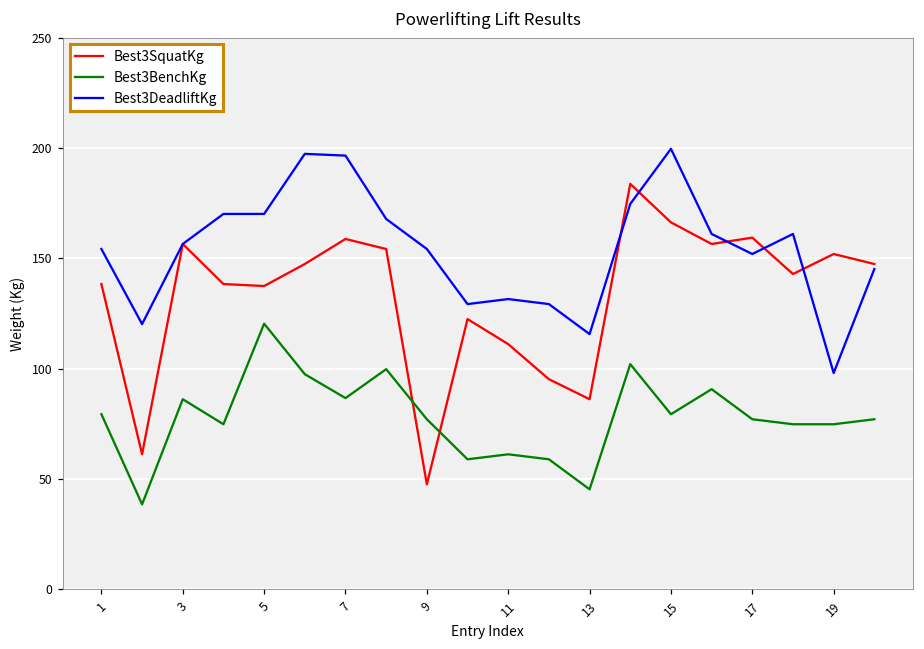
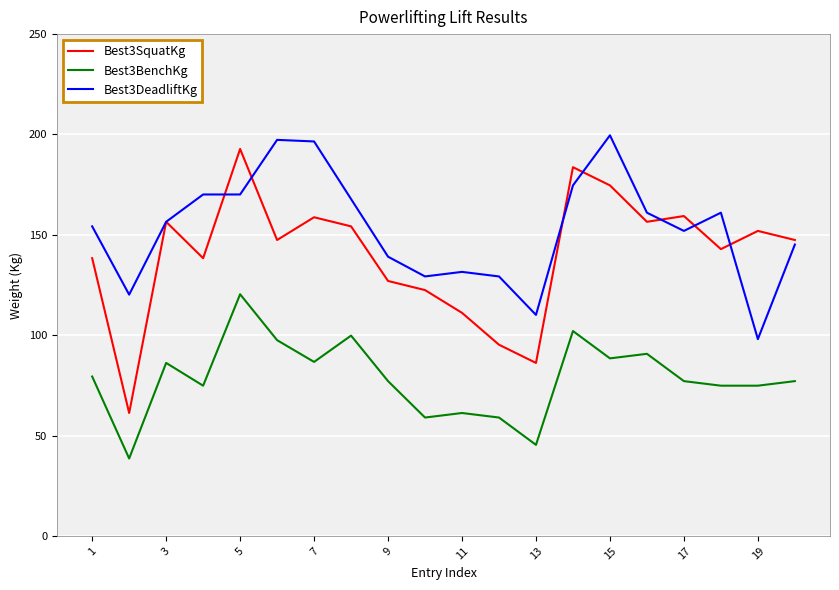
  {
    "Best3SquatKg": {
      "1": 138,
-     "5": 137,
+     "5": 193,
      "7": 159,
-     "9": 48,
+     "9": 127,
      "11": 111,
      "13": 86,
-     "15": 166,
+     "15": 175,
      "17": 159,
      "19": 152
    },
    "Best3BenchKg": {
      "1": 79,
      "3": 86,
      "5": 120,
      "7": 87,
      "9": 77,
      "11": 61,
      "13": 45,
-     "15": 79,
+     "15": 88,
      "17": 77,
      "19": 75
    },
    "Best3DeadliftKg": {
      "1": 154,
      "5": 170,
      "7": 197,
-     "9": 154,
+     "9": 139,
      "11": 132,
-     "13": 116,
+     "13": 110,
      "15": 200,
      "17": 152,
      "19": 98
    }
  }
